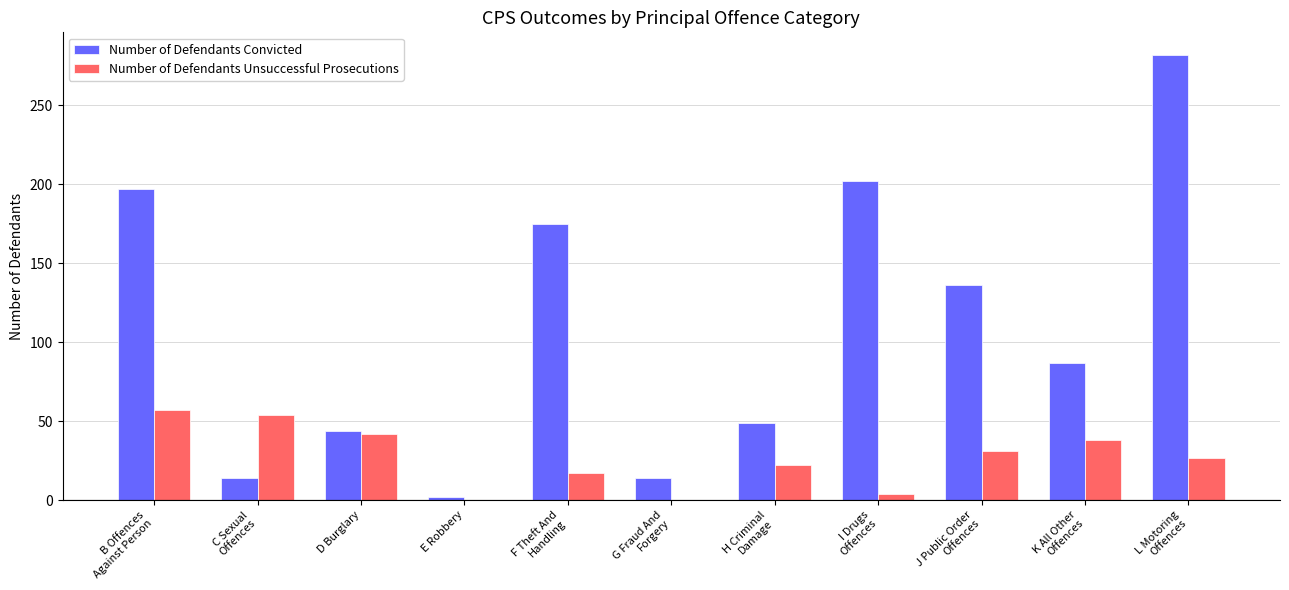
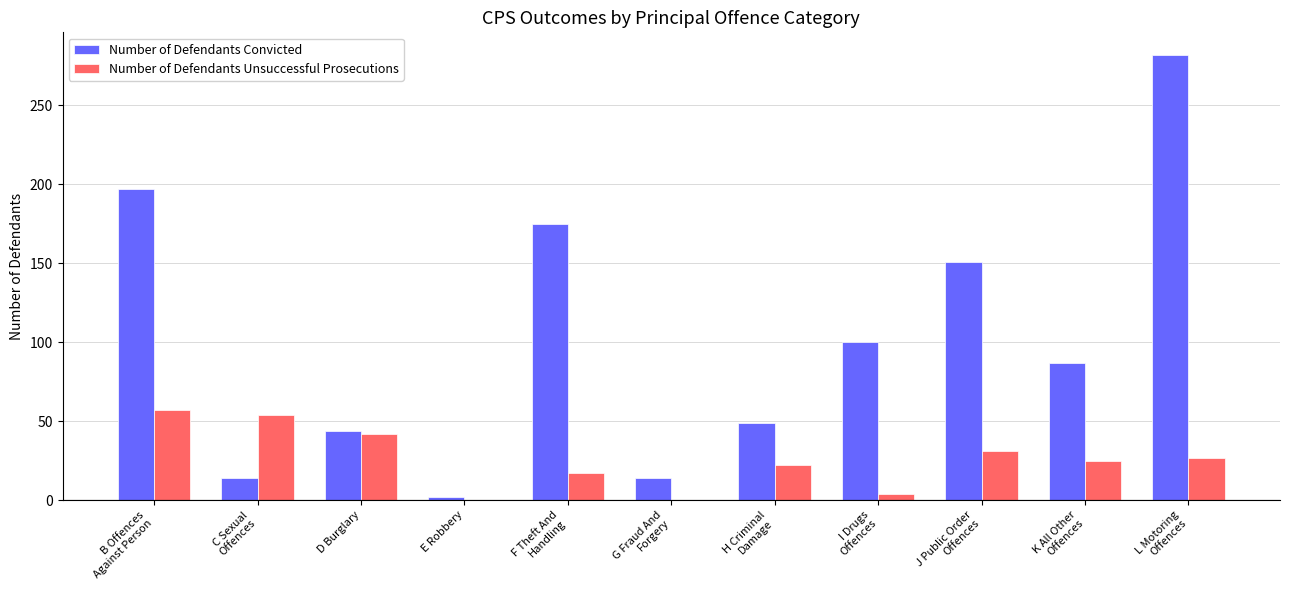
  {
    "Number of Defendants Convicted": {
      "B Offences Against Person": 197,
      "C Sexual Offences": 14,
      "D Burglary": 44,
      "E Robbery": 2,
      "F Theft And Handling": 175,
      "G Fraud And Forgery": 14,
      "H Criminal Damage": 49,
-     "I Drugs Offences": 202,
-     "J Public Order Offences": 136,
+     "I Drugs Offences": 100,
+     "J Public Order Offences": 151,
      "K All Other Offences": 87,
      "L Motoring Offences": 282
    },
    "Number of Defendants Unsuccessful Prosecutions": {
      "B Offences Against Person": 57,
      "C Sexual Offences": 54,
      "D Burglary": 42,
      "E Robbery": 0,
      "F Theft And Handling": 17,
      "G Fraud And Forgery": 0,
      "H Criminal Damage": 22,
      "I Drugs Offences": 4,
      "J Public Order Offences": 31,
-     "K All Other Offences": 38,
+     "K All Other Offences": 25,
      "L Motoring Offences": 27
    }
  }
